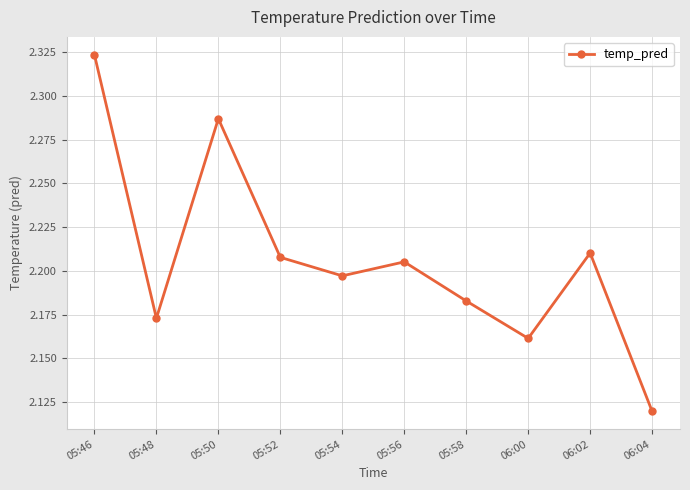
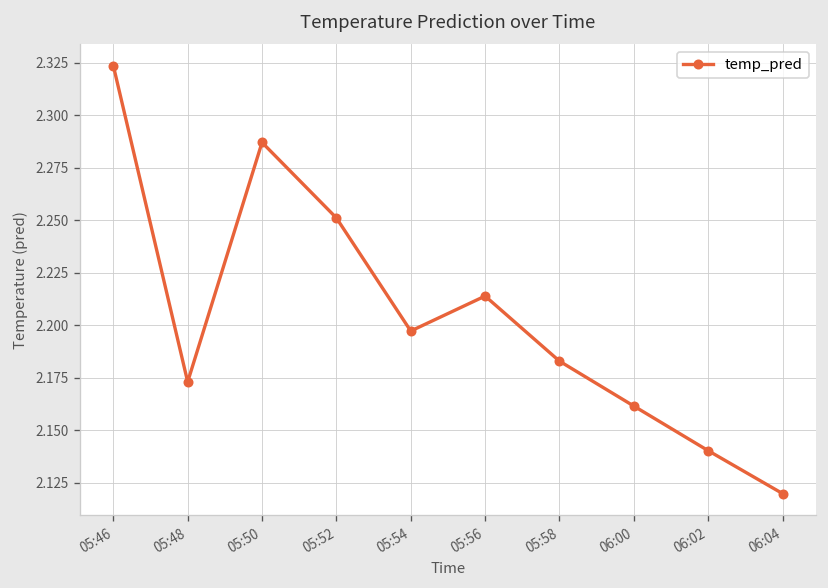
  {
    "05:46": 2.324,
    "05:48": 2.173,
    "05:50": 2.287,
-   "05:52": 2.208,
+   "05:52": 2.251,
    "05:54": 2.197,
-   "05:56": 2.205,
+   "05:56": 2.214,
    "05:58": 2.183,
    "06:00": 2.161,
-   "06:02": 2.210,
+   "06:02": 2.140,
    "06:04": 2.120
  }
